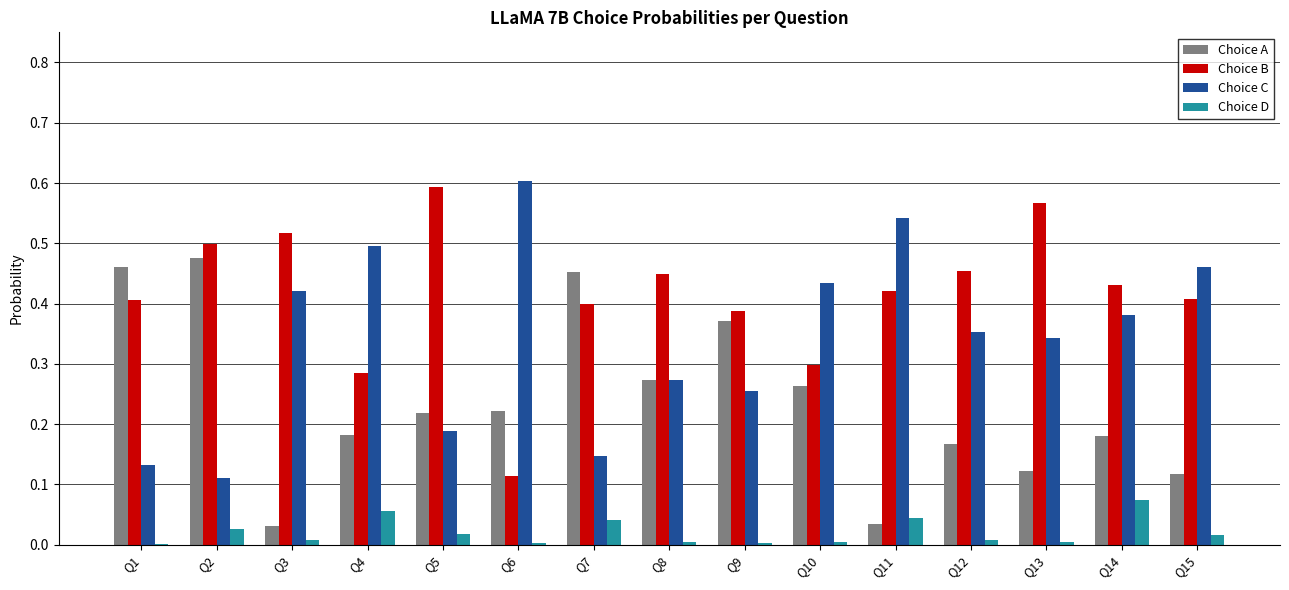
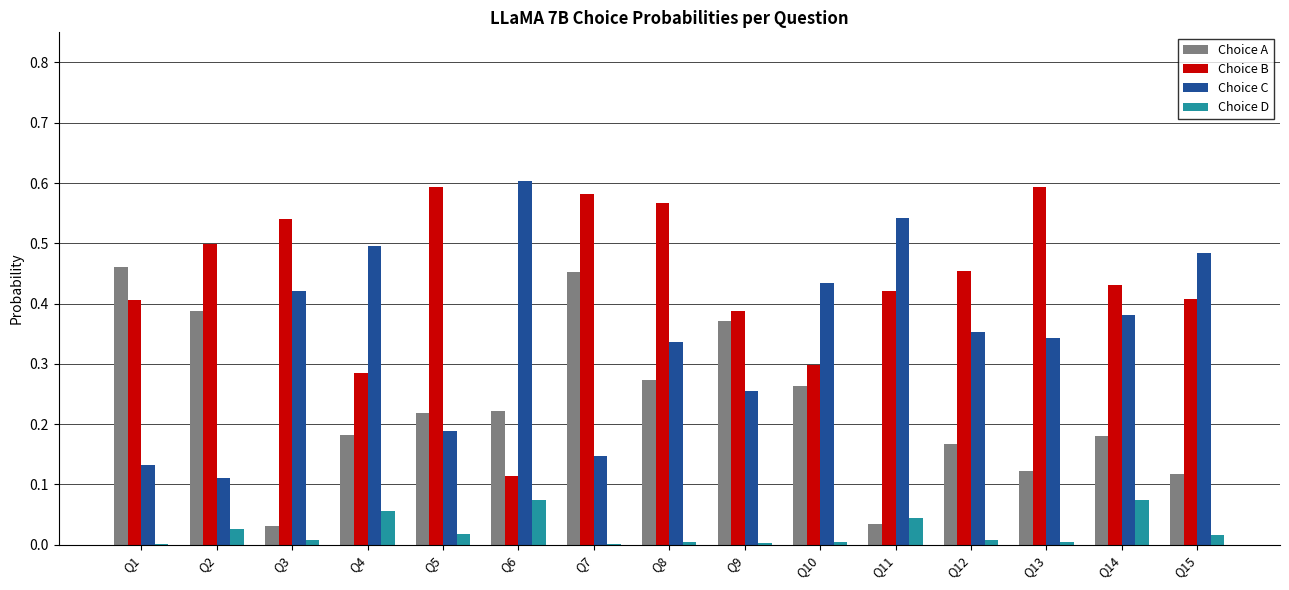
  {
    "Choice A": {
      "Q1": 0.46,
-     "Q2": 0.48,
+     "Q2": 0.39,
      "Q3": 0.03,
      "Q4": 0.18,
      "Q5": 0.22,
      "Q6": 0.22,
      "Q7": 0.45,
      "Q8": 0.27,
      "Q9": 0.37,
      "Q10": 0.26,
      "Q11": 0.03,
      "Q12": 0.17,
      "Q13": 0.12,
      "Q14": 0.18,
      "Q15": 0.12
    },
    "Choice B": {
      "Q1": 0.41,
      "Q2": 0.50,
-     "Q3": 0.52,
+     "Q3": 0.54,
      "Q4": 0.28,
      "Q5": 0.59,
      "Q6": 0.11,
-     "Q7": 0.40,
-     "Q8": 0.45,
+     "Q7": 0.58,
+     "Q8": 0.57,
      "Q9": 0.39,
      "Q10": 0.30,
      "Q11": 0.42,
      "Q12": 0.45,
-     "Q13": 0.57,
+     "Q13": 0.59,
      "Q14": 0.43,
      "Q15": 0.41
    },
    "Choice C": {
      "Q1": 0.13,
      "Q2": 0.11,
      "Q3": 0.42,
      "Q4": 0.50,
      "Q5": 0.19,
      "Q6": 0.60,
      "Q7": 0.15,
-     "Q8": 0.27,
+     "Q8": 0.34,
      "Q9": 0.26,
      "Q10": 0.43,
      "Q11": 0.54,
      "Q12": 0.35,
      "Q13": 0.34,
      "Q14": 0.38,
-     "Q15": 0.46
+     "Q15": 0.48
    },
    "Choice D": {
      "Q2": 0.03,
      "Q3": 0.01,
      "Q4": 0.06,
      "Q5": 0.02,
-     "Q6": 0.00,
-     "Q7": 0.04,
+     "Q6": 0.07,
+     "Q7": 0.00,
      "Q8": 0.00,
      "Q10": 0.00,
      "Q11": 0.04,
      "Q12": 0.01,
      "Q14": 0.07,
      "Q15": 0.02
    }
  }
